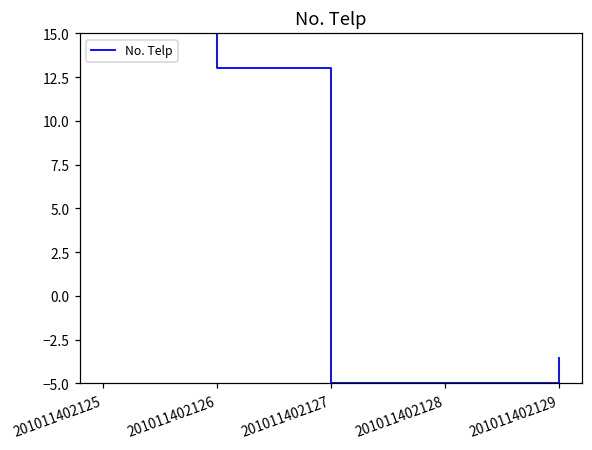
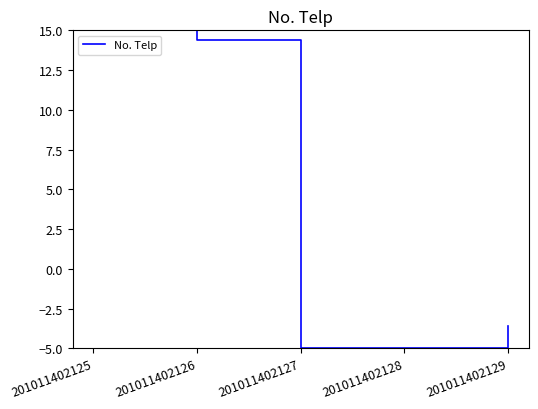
  {
    "201011402125": 15.0,
-   "201011402126": 13.0,
+   "201011402126": 14.4,
    "201011402127": -5.0,
    "201011402128": -5.0,
    "201011402129": -3.6
  }
